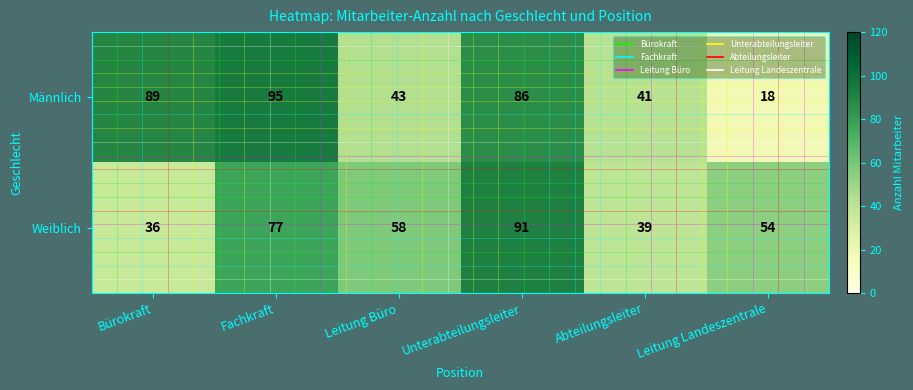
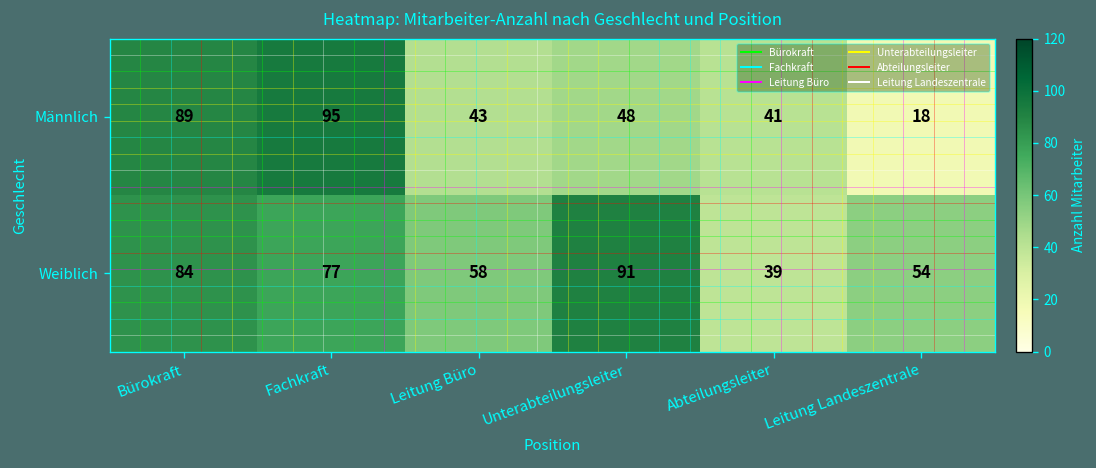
  {
    "Männlich": {
      "Bürokraft": 89,
      "Fachkraft": 95,
      "Leitung Büro": 43,
-     "Unterabteilungsleiter": 86,
+     "Unterabteilungsleiter": 48,
      "Abteilungsleiter": 41,
      "Leitung Landeszentrale": 18
    },
    "Weiblich": {
-     "Bürokraft": 36,
+     "Bürokraft": 84,
      "Fachkraft": 77,
      "Leitung Büro": 58,
      "Unterabteilungsleiter": 91,
      "Abteilungsleiter": 39,
      "Leitung Landeszentrale": 54
    }
  }
